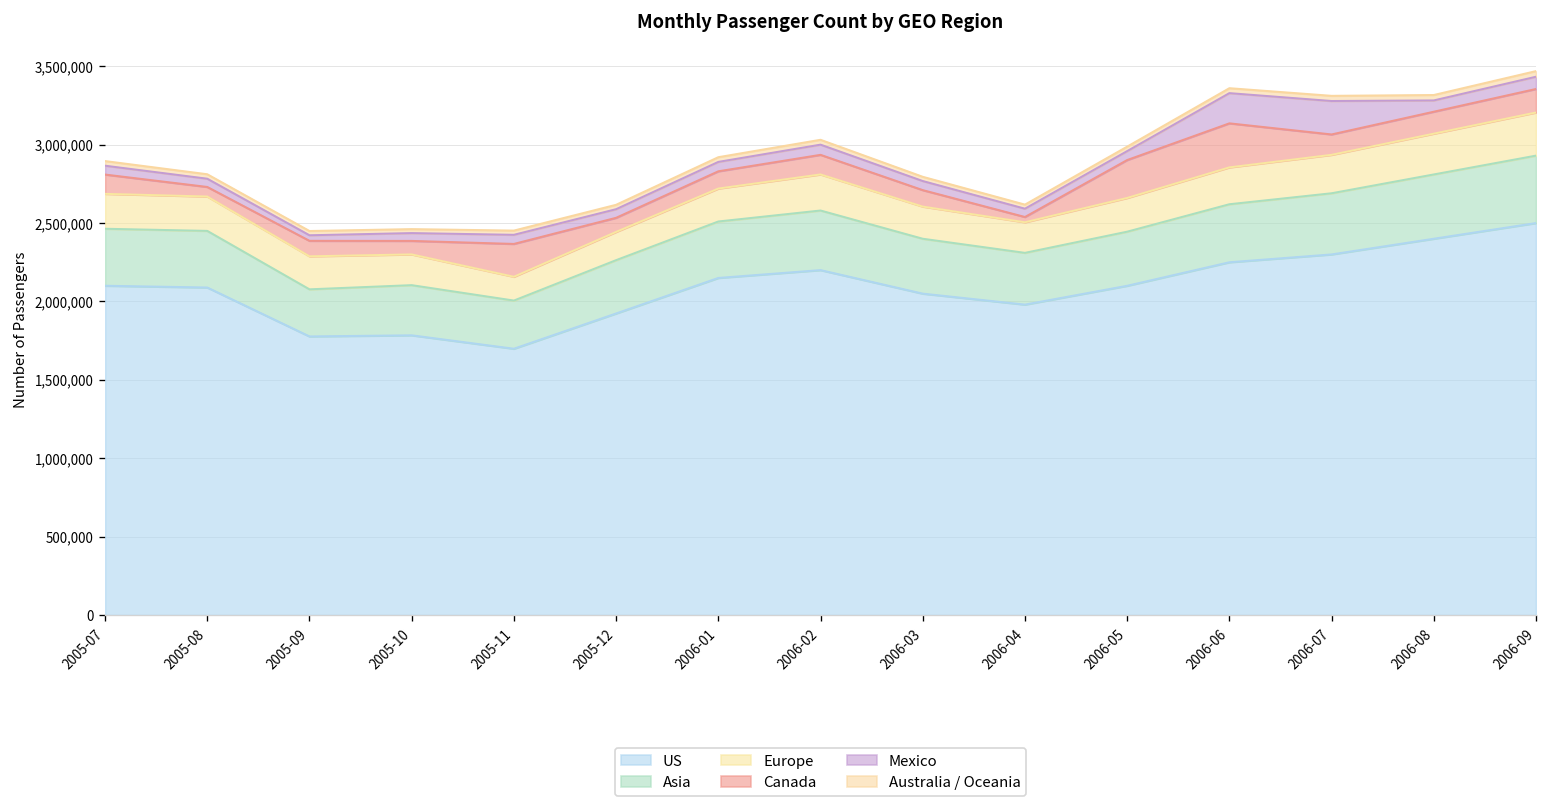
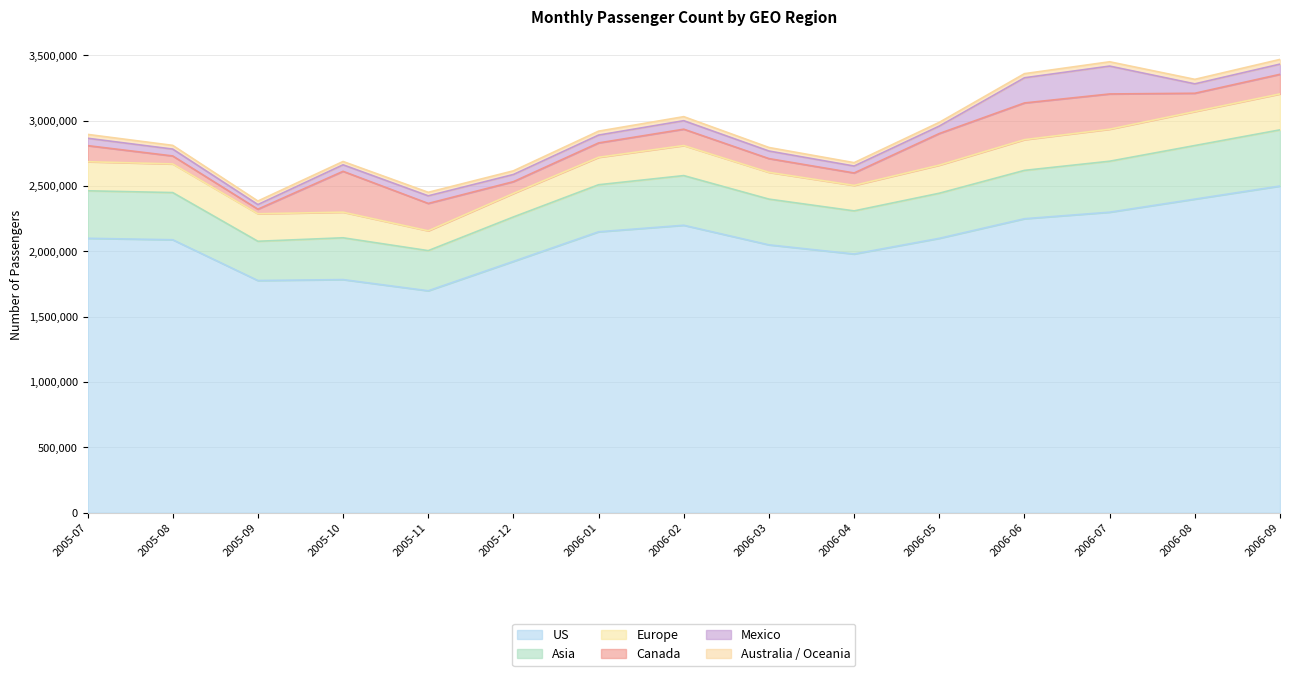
  {
    "Canada": {
      "2005-07": "120,000",
      "2005-08": "60,000",
-     "2005-09": "100,000",
-     "2005-10": "90,000",
+     "2005-09": "30,000",
+     "2005-10": "310,000",
      "2005-11": "210,000",
      "2005-12": "90,000",
      "2006-01": "110,000",
      "2006-02": "130,000",
      "2006-03": "110,000",
-     "2006-04": "30,000",
+     "2006-04": "100,000",
      "2006-05": "240,000",
      "2006-06": "280,000",
-     "2006-07": "130,000",
+     "2006-07": "270,000",
      "2006-08": "140,000",
      "2006-09": "150,000"
    },
    "Mexico": {
      "2005-07": "60,000",
      "2005-08": "50,000",
      "2005-09": "40,000",
      "2005-10": "50,000",
      "2005-11": "60,000",
      "2005-12": "60,000",
      "2006-01": "60,000",
      "2006-02": "70,000",
      "2006-03": "60,000",
      "2006-04": "50,000",
      "2006-05": "60,000",
      "2006-06": "190,000",
      "2006-07": "210,000",
      "2006-08": "70,000",
      "2006-09": "80,000"
    }
  }
